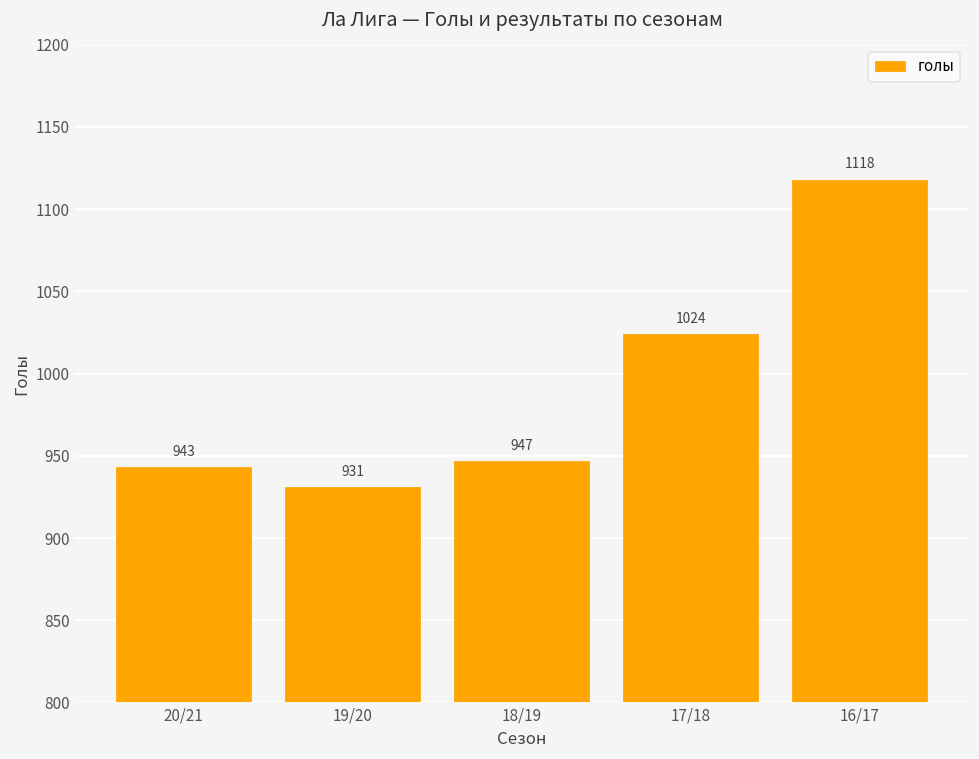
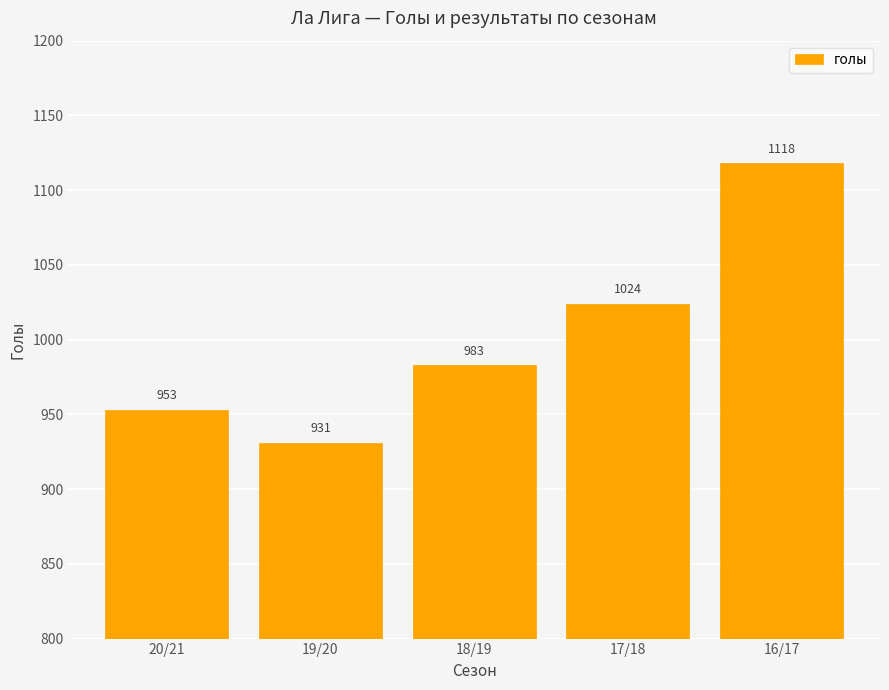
  {
-   "20/21": 943,
+   "20/21": 953,
    "19/20": 931,
-   "18/19": 947,
+   "18/19": 983,
    "17/18": 1024,
    "16/17": 1118
  }
